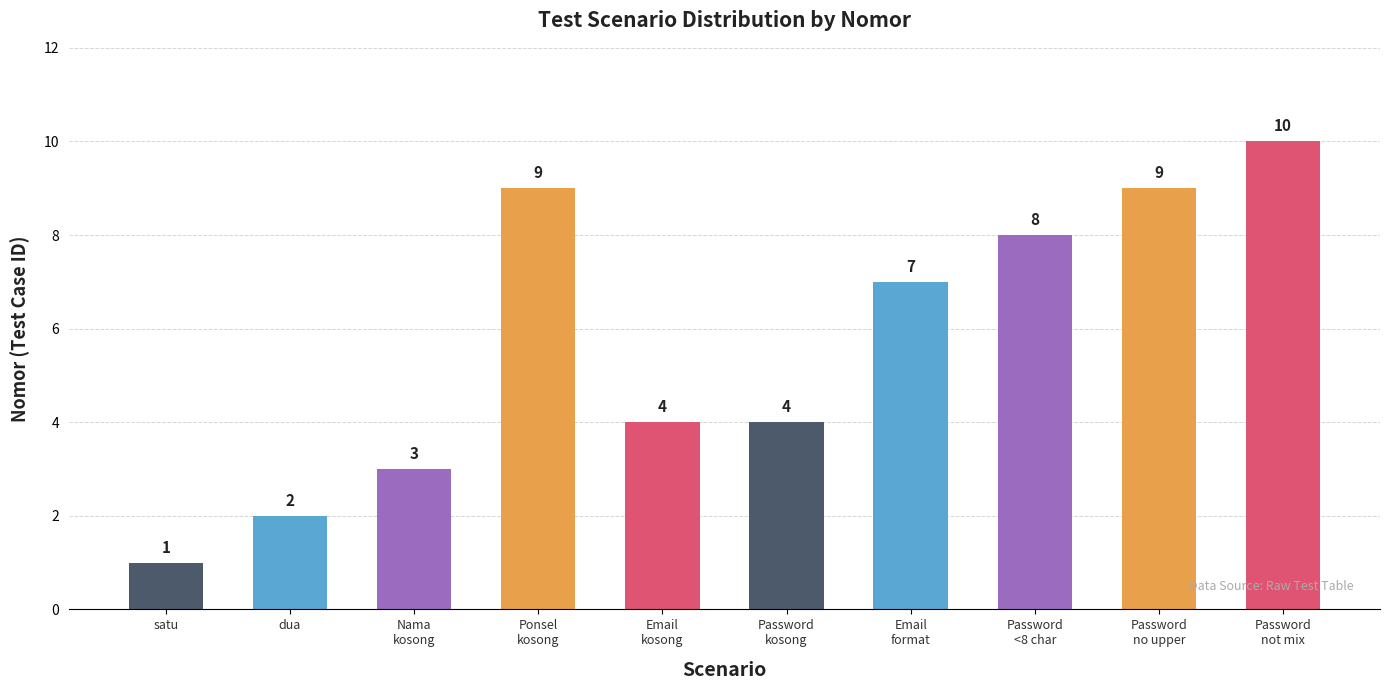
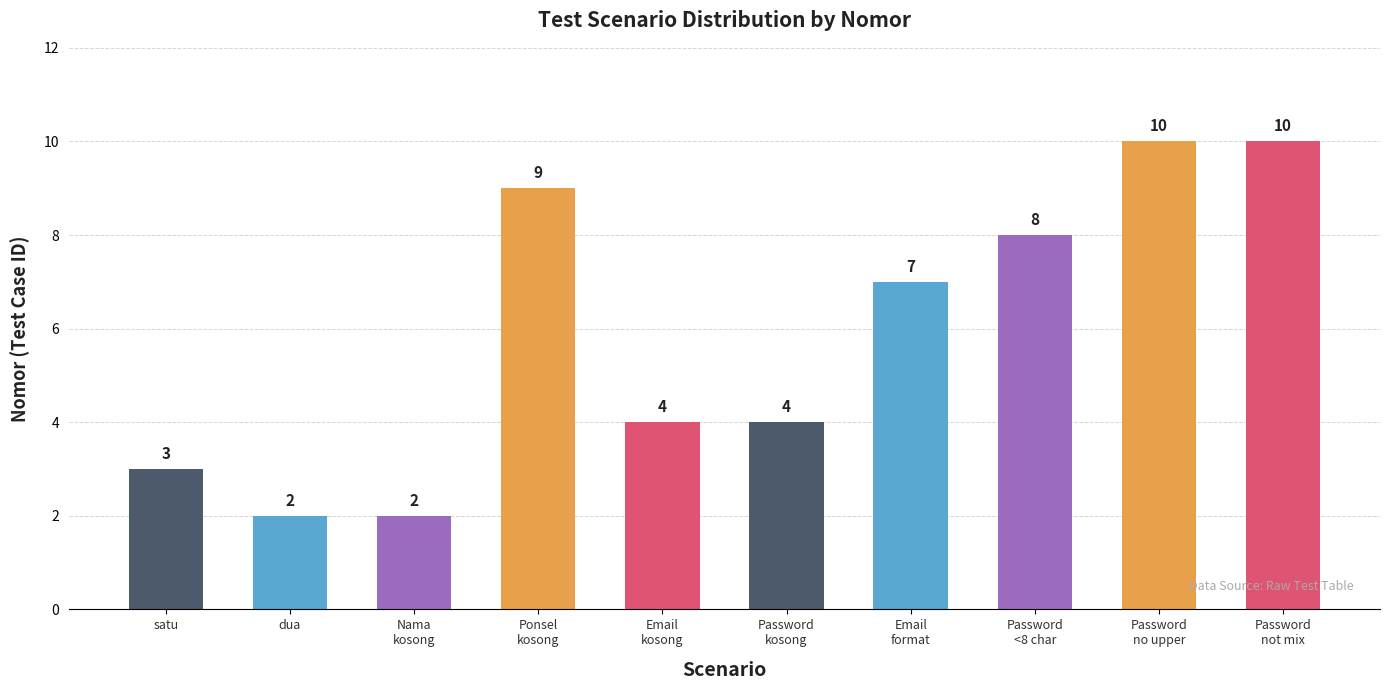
  {
-   "satu": 1,
+   "satu": 3,
    "dua": 2,
-   "Nama kosong": 3,
+   "Nama kosong": 2,
    "Ponsel kosong": 9,
    "Email kosong": 4,
    "Password kosong": 4,
    "Email format": 7,
    "Password <8 char": 8,
-   "Password no upper": 9,
+   "Password no upper": 10,
    "Password not mix": 10
  }
